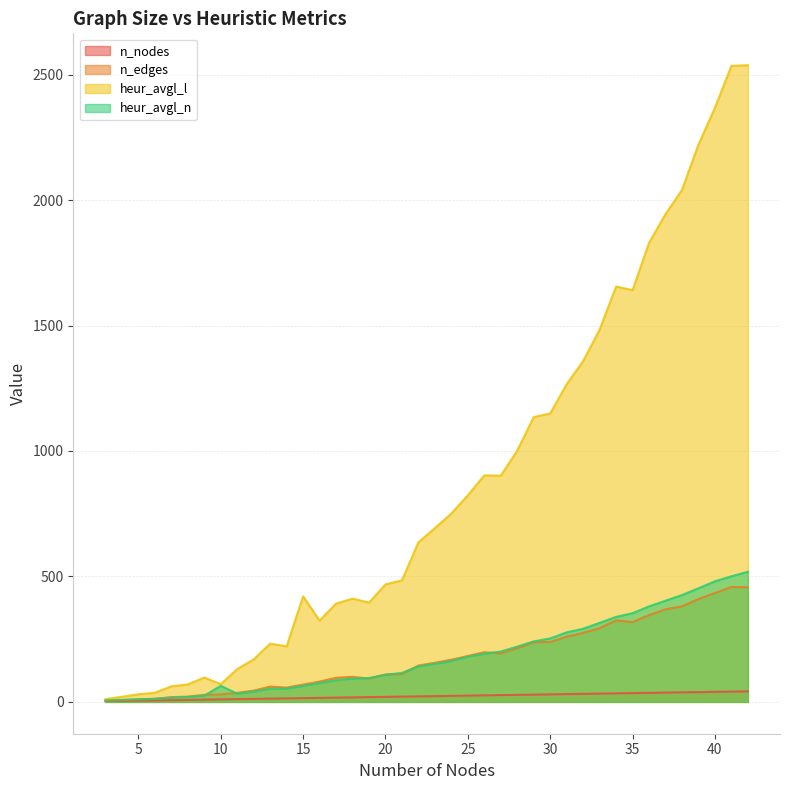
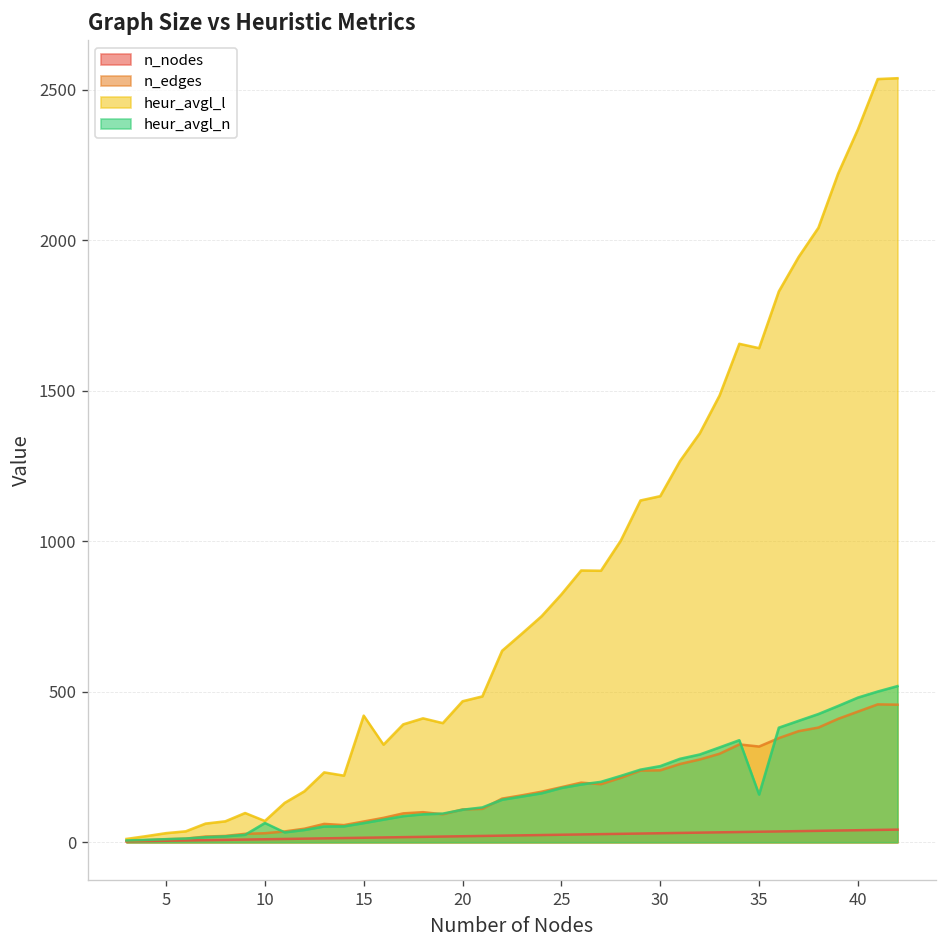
  {
    "heur_avgl_l": {
      "5": 30,
      "15": 420,
      "20": 470,
      "25": 820,
      "30": 1150,
      "35": 1640,
      "40": 2370
    },
    "heur_avgl_n": {
      "30": 250,
-     "35": 350,
+     "35": 160,
      "40": 480
    }
  }
